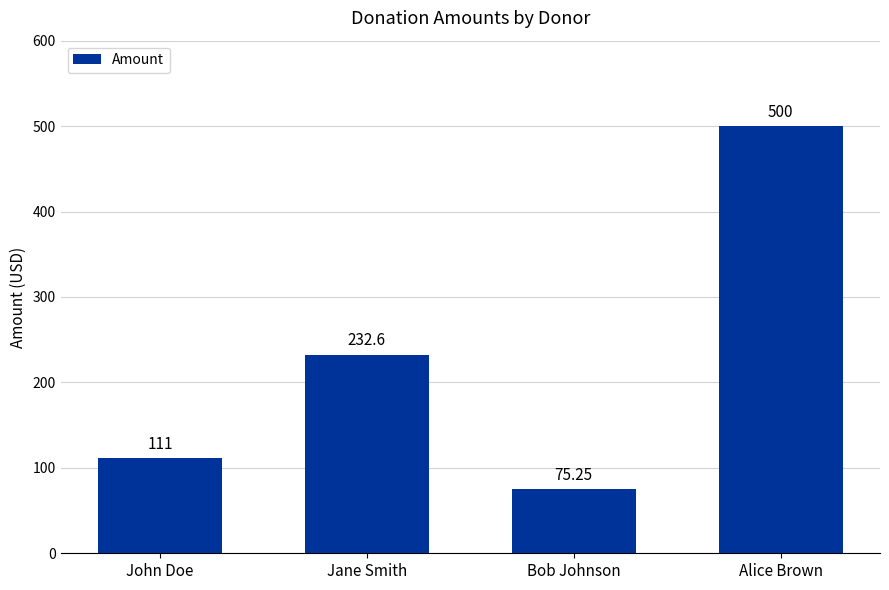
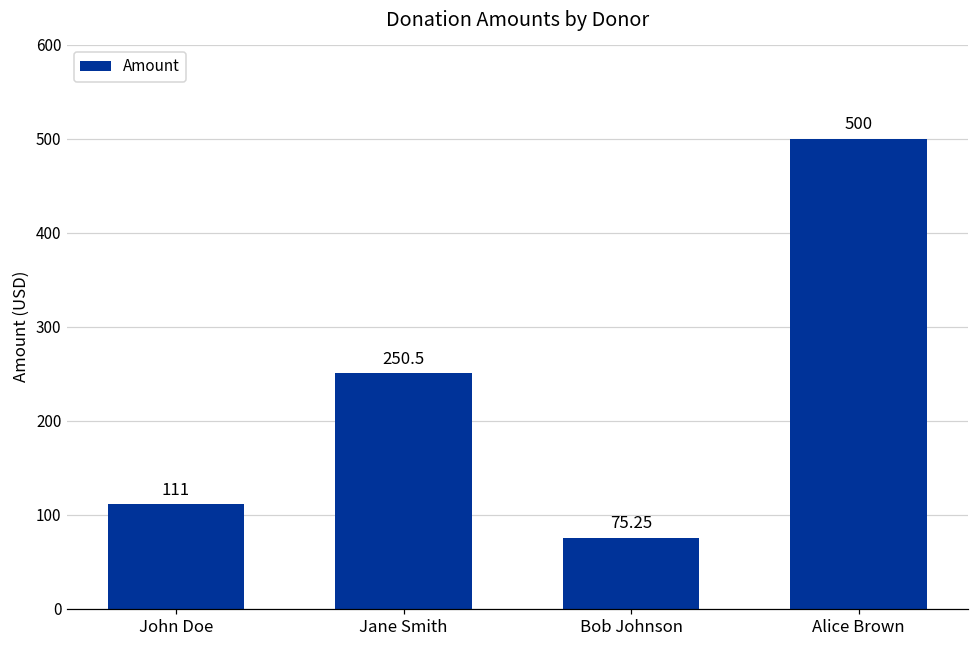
  {
    "John Doe": 111,
-   "Jane Smith": 232.6,
+   "Jane Smith": 250.5,
    "Bob Johnson": 75.25,
    "Alice Brown": 500
  }
